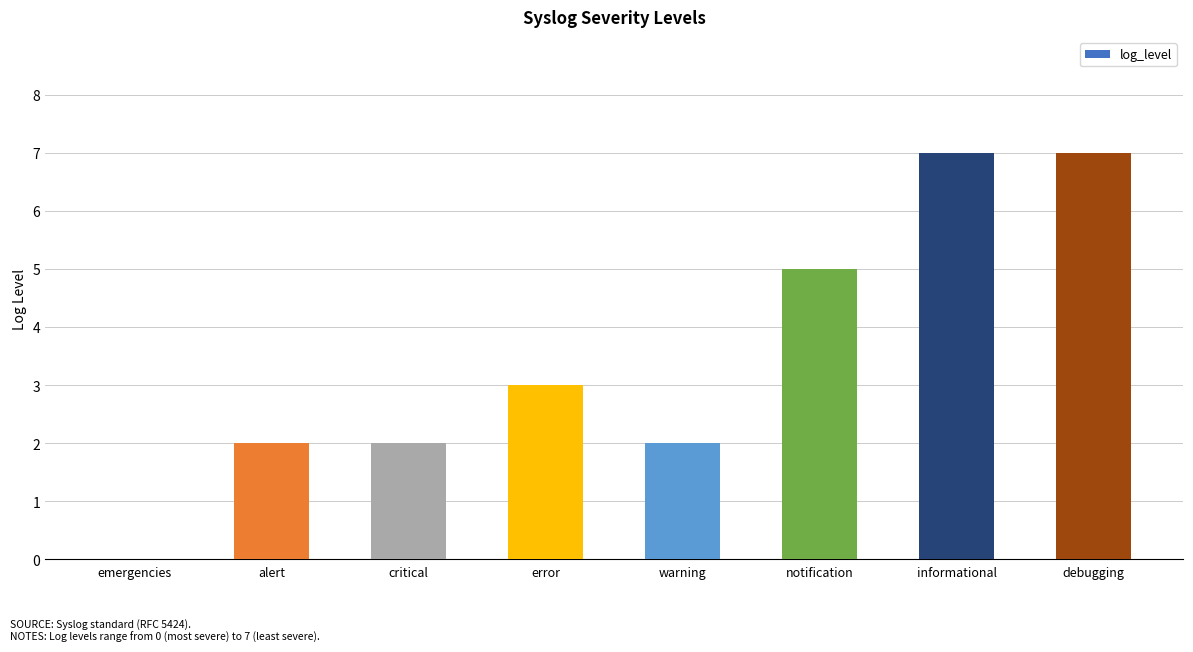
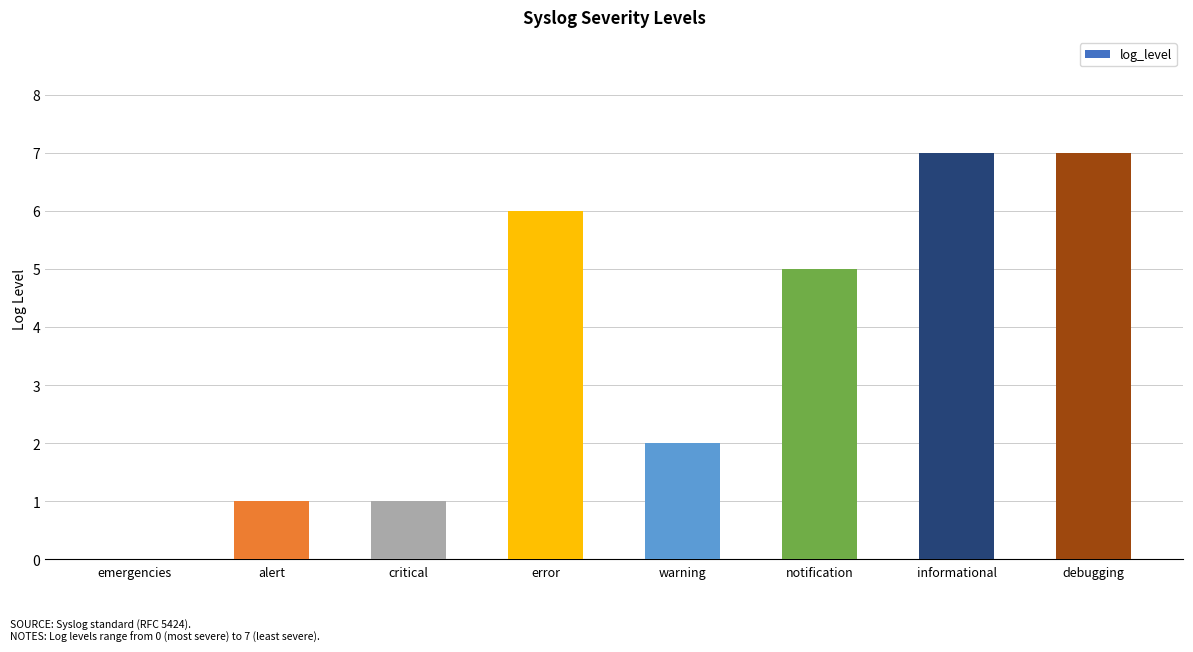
  {
    "emergencies": 0,
-   "alert": 2,
-   "critical": 2,
-   "error": 3,
+   "alert": 1,
+   "critical": 1,
+   "error": 6,
    "warning": 2,
    "notification": 5,
    "informational": 7,
    "debugging": 7
  }
